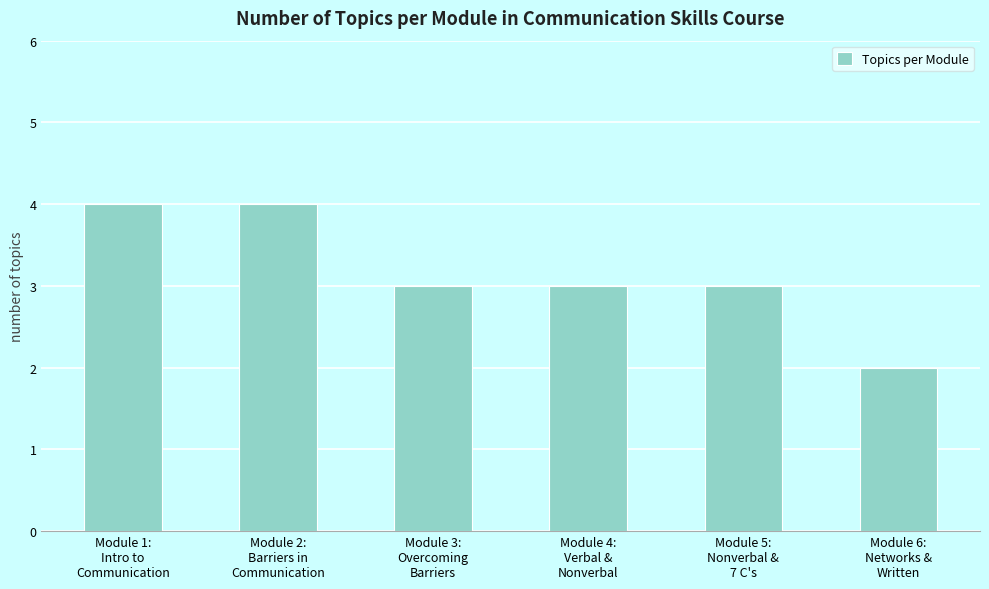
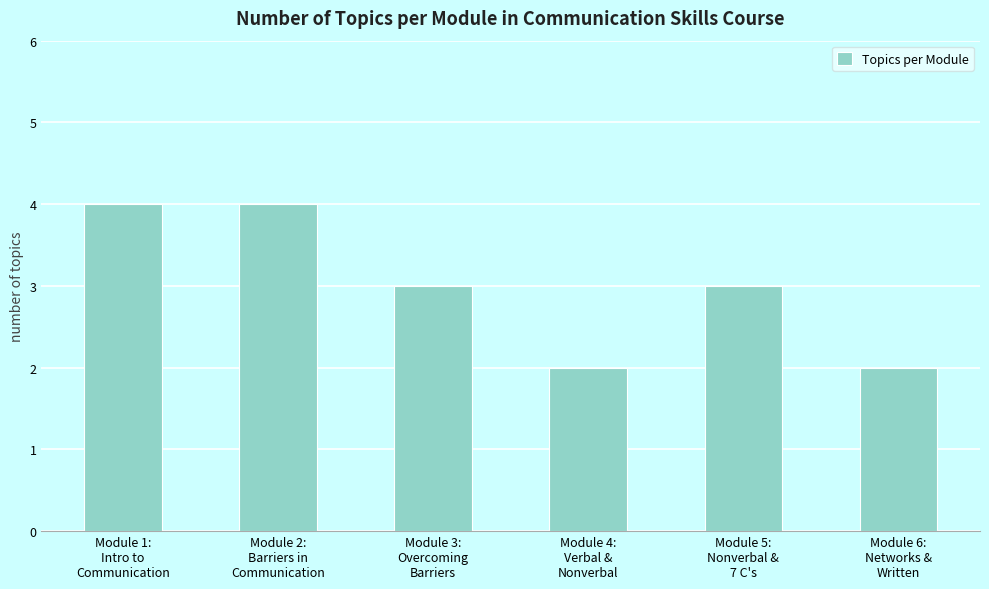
  {
    "Module 1: Intro to Communication": 4,
    "Module 2: Barriers in Communication": 4,
    "Module 3: Overcoming Barriers": 3,
-   "Module 4: Verbal & Nonverbal": 3,
+   "Module 4: Verbal & Nonverbal": 2,
    "Module 5: Nonverbal & 7 C's": 3,
    "Module 6: Networks & Written": 2
  }
